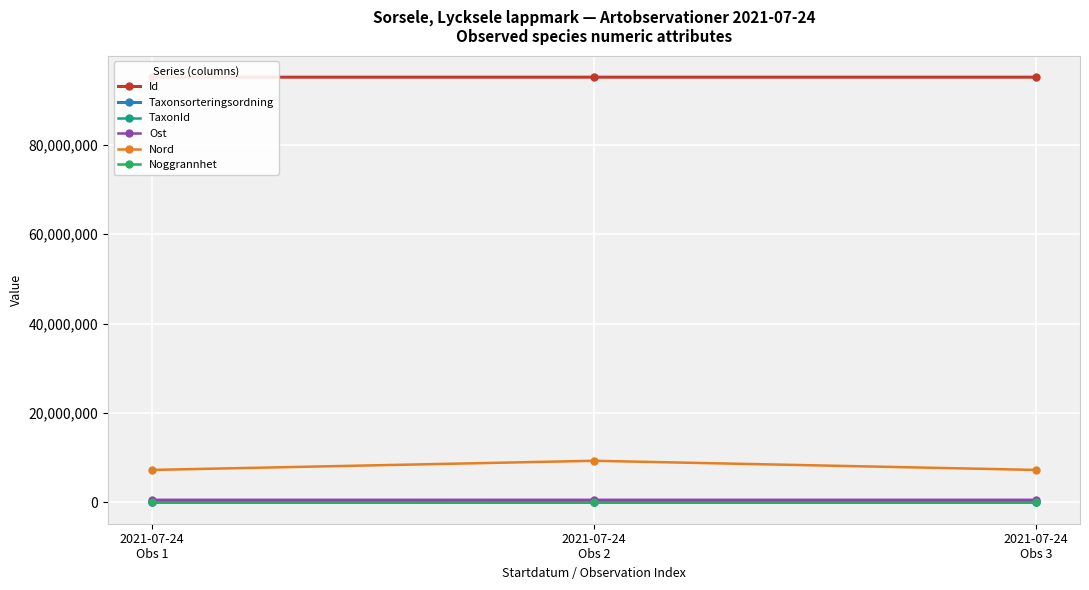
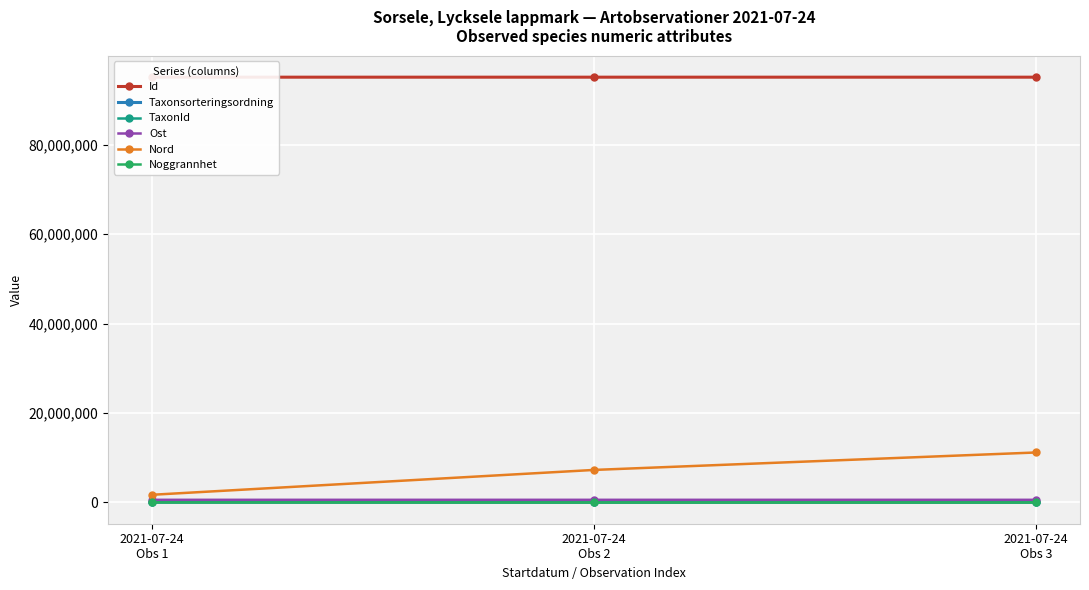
  {
    "Id": {
      "2021-07-24 Obs 2": "95,000,000",
      "2021-07-24 Obs 3": "95,000,000"
    },
    "Noggrannhet": {
      "2021-07-24 Obs 1": "0",
      "2021-07-24 Obs 2": "0",
      "2021-07-24 Obs 3": "0"
    },
    "Nord": {
-     "2021-07-24 Obs 1": "7,000,000",
-     "2021-07-24 Obs 2": "9,000,000",
-     "2021-07-24 Obs 3": "7,000,000"
+     "2021-07-24 Obs 1": "2,000,000",
+     "2021-07-24 Obs 2": "7,000,000",
+     "2021-07-24 Obs 3": "11,000,000"
    }
  }
